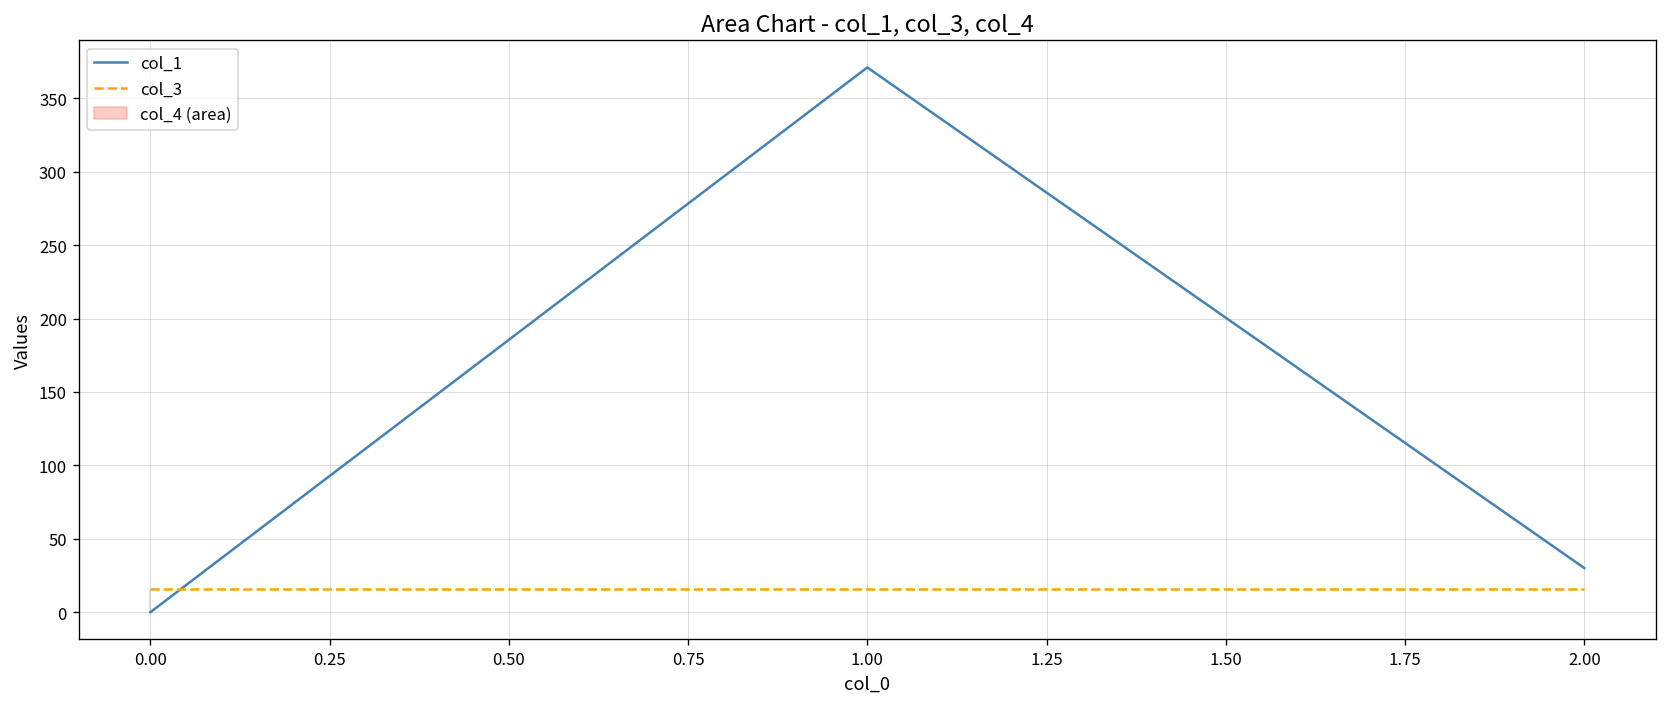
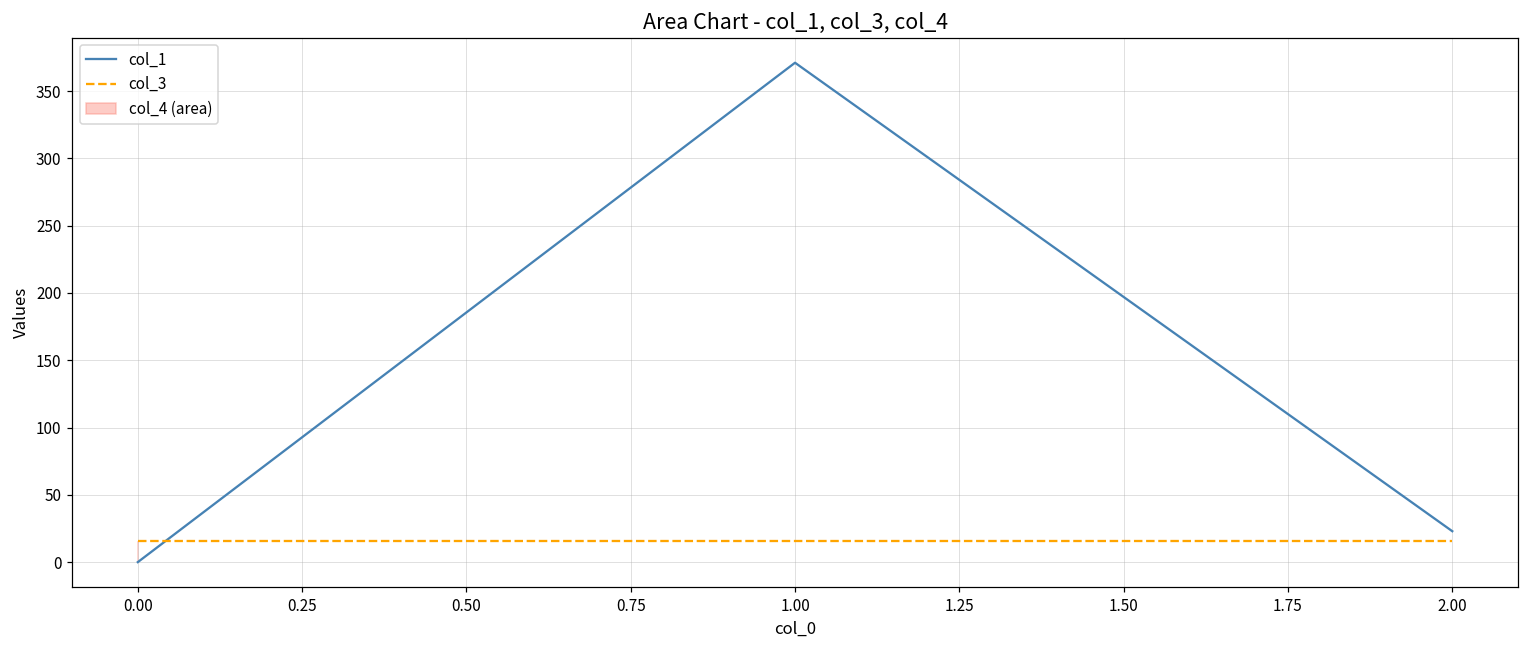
  {
    "col_1": {
      "0.00": 0,
      "1.00": 371,
-     "2.00": 30
+     "2.00": 23
    },
    "col_3": {
      "0.00": 16,
      "1.00": 16,
      "2.00": 16
    }
  }
